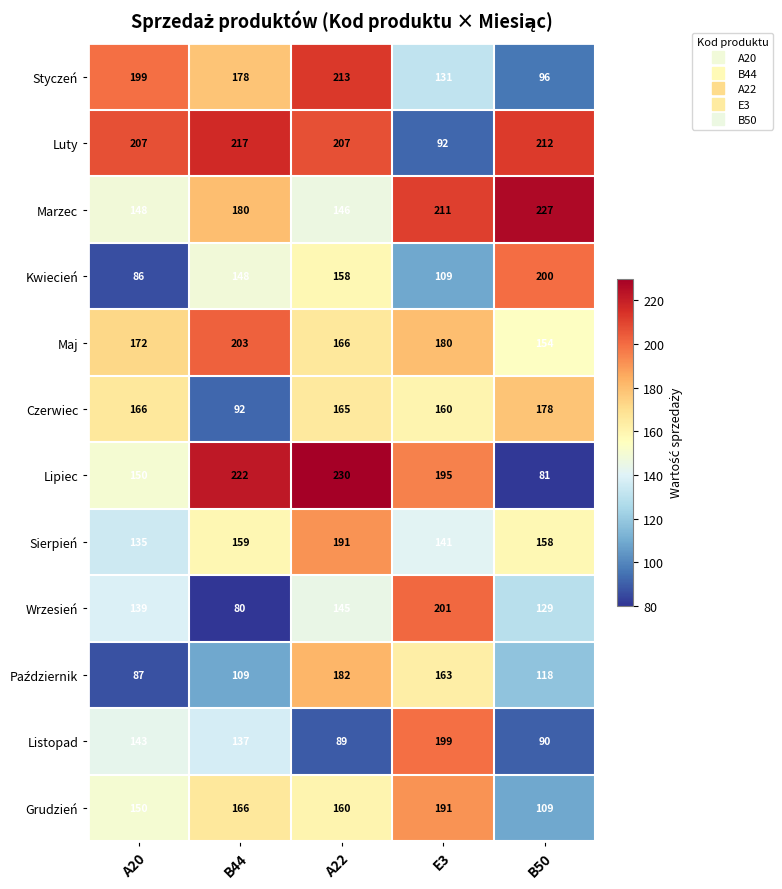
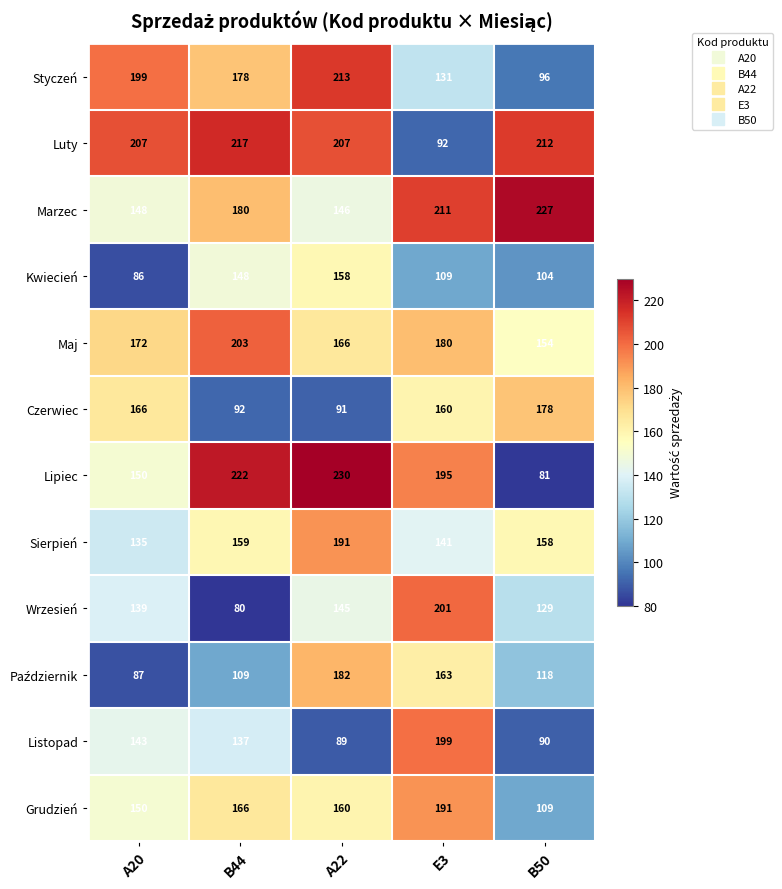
  {
    "Styczeń": {
      "A20": 199,
      "B44": 178,
      "A22": 213,
      "E3": 131,
      "B50": 96
    },
    "Luty": {
      "A20": 207,
      "B44": 217,
      "A22": 207,
      "E3": 92,
      "B50": 212
    },
    "Marzec": {
      "B44": 180,
      "E3": 211,
      "B50": 227
    },
    "Kwiecień": {
      "A20": 86,
      "A22": 158,
      "E3": 109,
-     "B50": 200
+     "B50": 104
    },
    "Maj": {
      "A20": 172,
      "B44": 203,
      "A22": 166,
      "E3": 180,
      "B50": 154
    },
    "Czerwiec": {
      "A20": 166,
      "B44": 92,
-     "A22": 165,
+     "A22": 91,
      "E3": 160,
      "B50": 178
    },
    "Lipiec": {
      "B44": 222,
      "A22": 230,
      "E3": 195,
      "B50": 81
    },
    "Sierpień": {
      "A20": 135,
      "B44": 159,
      "A22": 191,
      "B50": 158
    },
    "Wrzesień": {
      "B44": 80,
      "E3": 201,
      "B50": 129
    },
    "Październik": {
      "A20": 87,
      "B44": 109,
      "A22": 182,
      "E3": 163,
      "B50": 118
    },
    "Listopad": {
      "A22": 89,
      "E3": 199,
      "B50": 90
    },
    "Grudzień": {
      "B44": 166,
      "A22": 160,
      "E3": 191,
      "B50": 109
    }
  }
